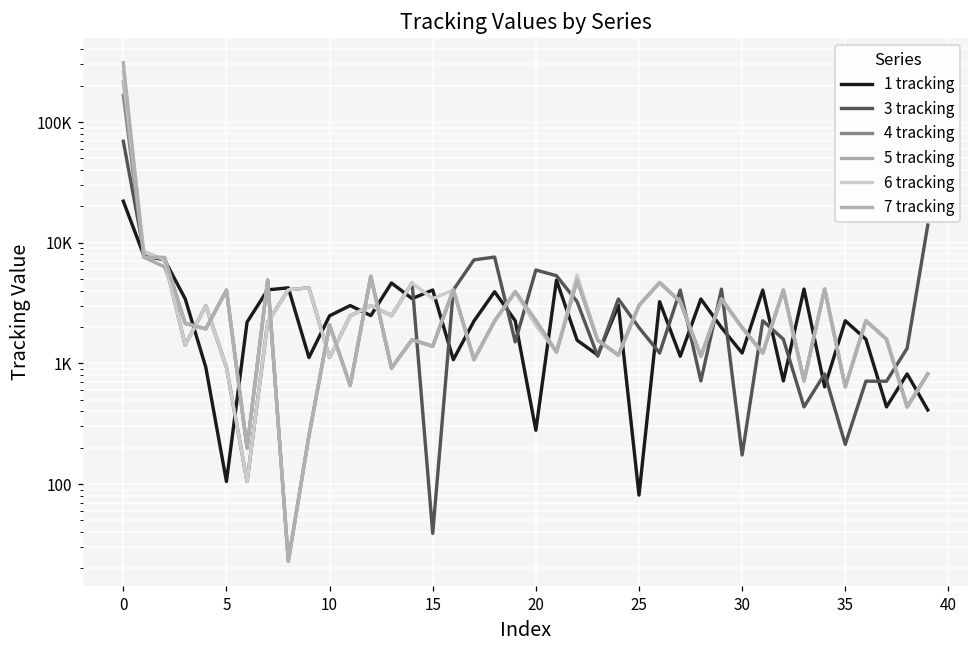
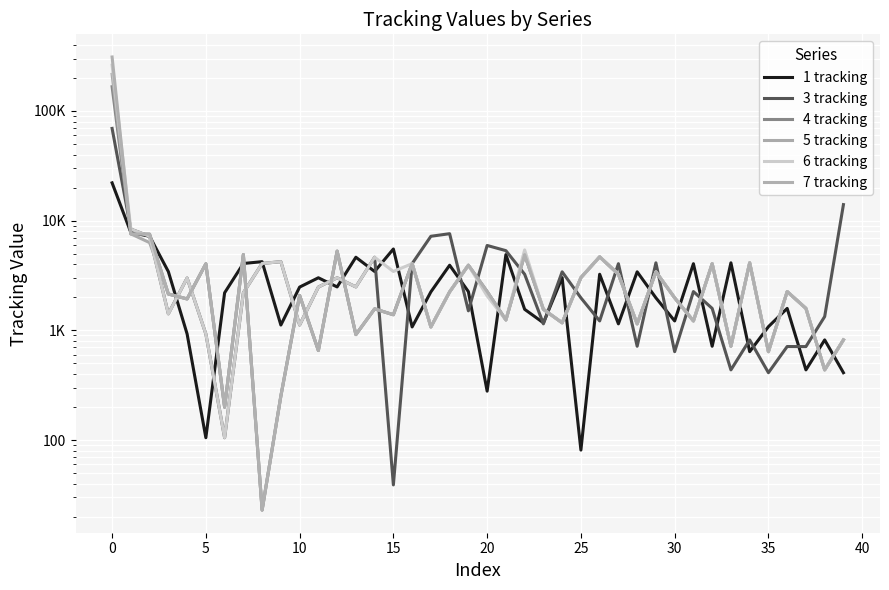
  {
    "1 tracking": {
      "0": 22000,
      "5": 110,
      "10": 2500,
-     "15": 4100,
+     "15": 6000,
      "20": 280,
      "25": 80,
      "30": 1200,
-     "35": 2300
+     "35": 1100
    },
    "3 tracking": {
      "0": 70000,
      "15": 39,
      "20": 6000,
      "25": 2000,
-     "30": 170,
-     "35": 210
+     "30": 600,
+     "35": 410
    }
  }
